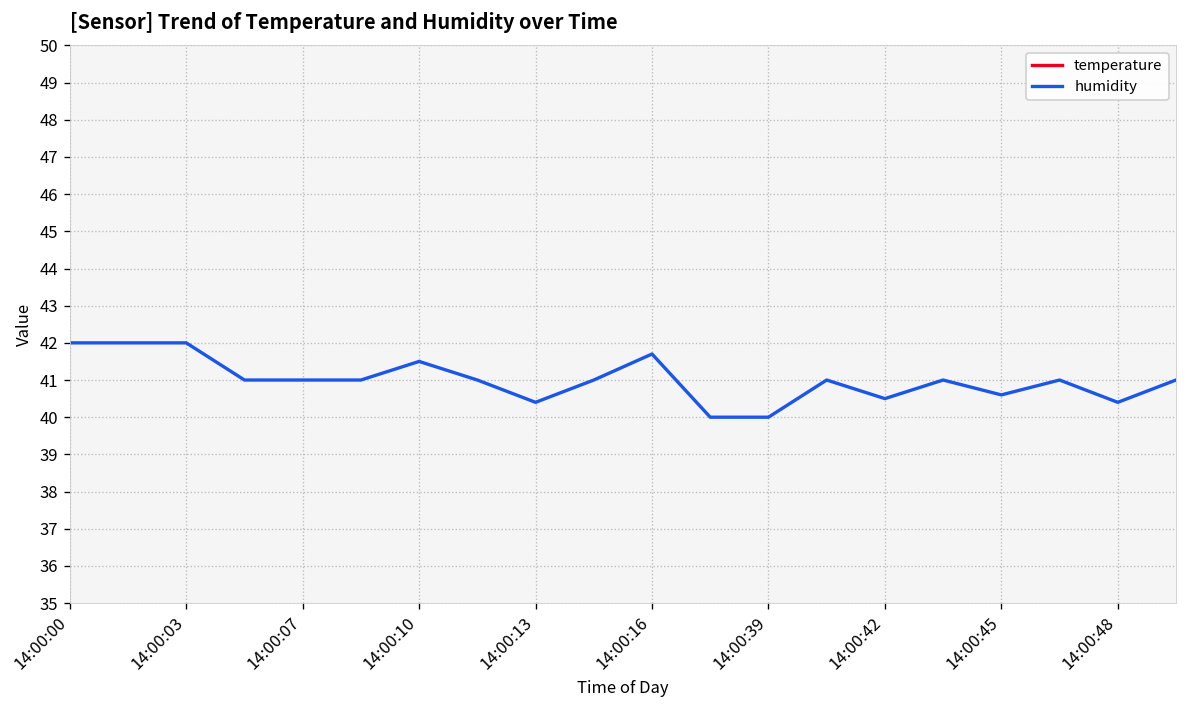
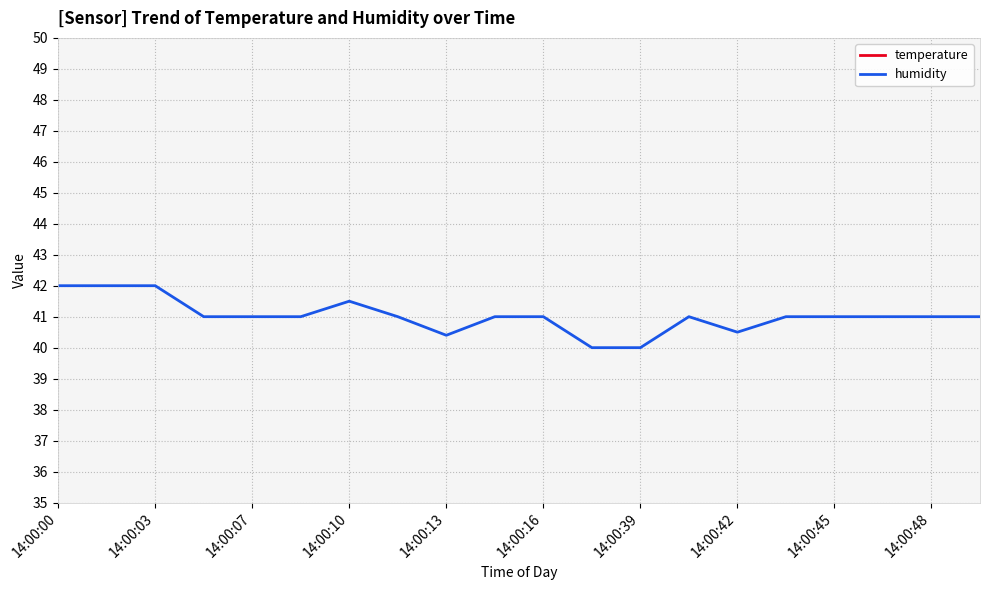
  {
    "humidity": {
      "14:00:00": 42.0,
      "14:00:03": 42.0,
      "14:00:07": 41.0,
      "14:00:10": 41.5,
      "14:00:13": 40.4,
-     "14:00:16": 41.7,
+     "14:00:16": 41.0,
      "14:00:39": 40.0,
      "14:00:42": 40.5,
-     "14:00:45": 40.6,
-     "14:00:48": 40.4
+     "14:00:45": 41.0,
+     "14:00:48": 41.0
    }
  }
